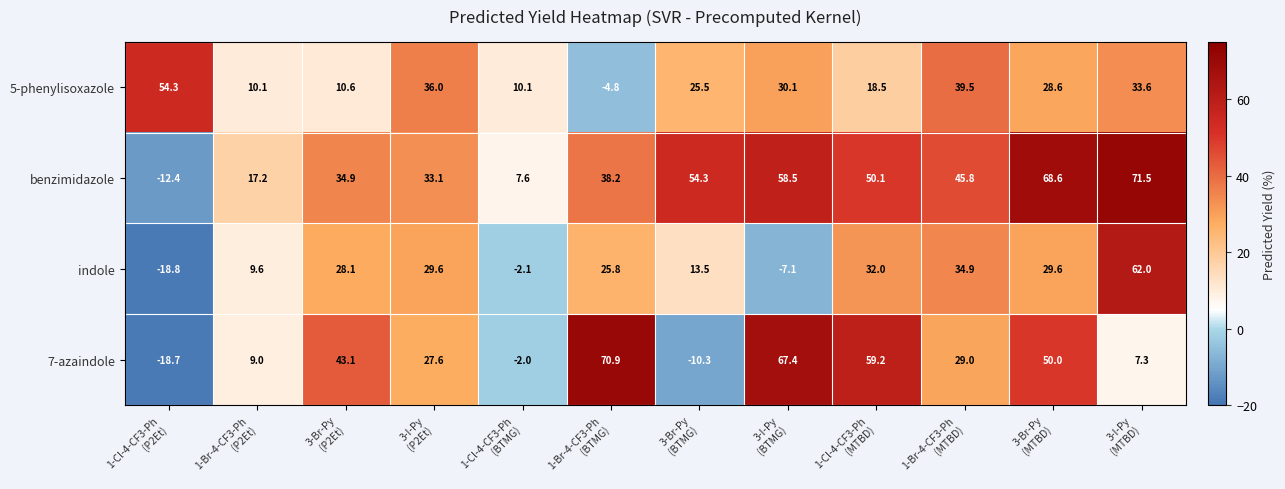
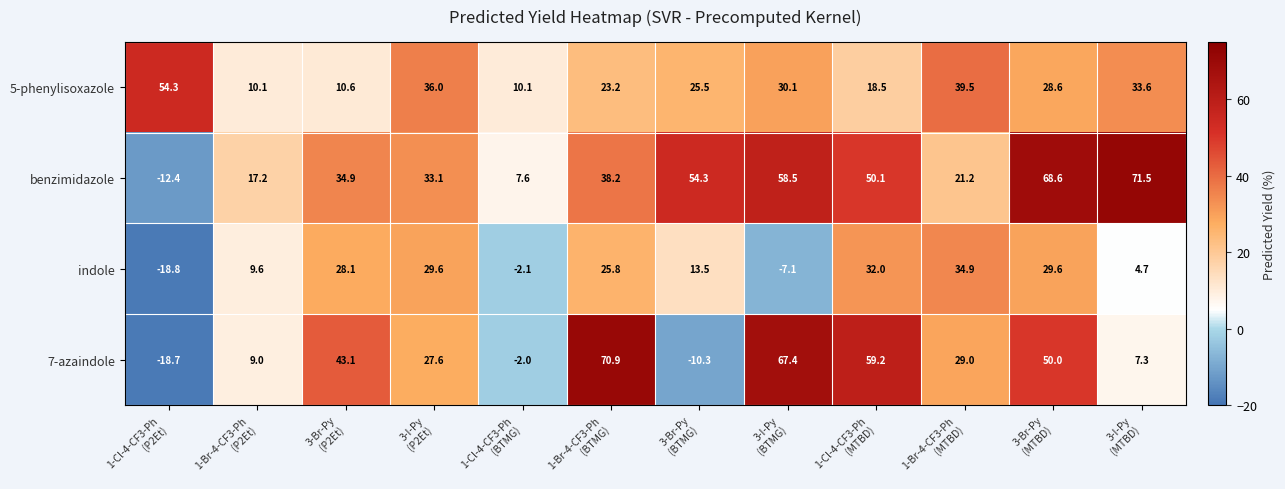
  {
    "5-phenylisoxazole": {
      "1-Cl-4-CF3-Ph (P2Et)": 54.3,
      "1-Br-4-CF3-Ph (P2Et)": 10.1,
      "3-Br-Py (P2Et)": 10.6,
      "3-I-Py (P2Et)": 36.0,
      "1-Cl-4-CF3-Ph (BTMG)": 10.1,
-     "1-Br-4-CF3-Ph (BTMG)": -4.8,
+     "1-Br-4-CF3-Ph (BTMG)": 23.2,
      "3-Br-Py (BTMG)": 25.5,
      "3-I-Py (BTMG)": 30.1,
      "1-Cl-4-CF3-Ph (MTBD)": 18.5,
      "1-Br-4-CF3-Ph (MTBD)": 39.5,
      "3-Br-Py (MTBD)": 28.6,
      "3-I-Py (MTBD)": 33.6
    },
    "benzimidazole": {
      "1-Cl-4-CF3-Ph (P2Et)": -12.4,
      "1-Br-4-CF3-Ph (P2Et)": 17.2,
      "3-Br-Py (P2Et)": 34.9,
      "3-I-Py (P2Et)": 33.1,
      "1-Cl-4-CF3-Ph (BTMG)": 7.6,
      "1-Br-4-CF3-Ph (BTMG)": 38.2,
      "3-Br-Py (BTMG)": 54.3,
      "3-I-Py (BTMG)": 58.5,
      "1-Cl-4-CF3-Ph (MTBD)": 50.1,
-     "1-Br-4-CF3-Ph (MTBD)": 45.8,
+     "1-Br-4-CF3-Ph (MTBD)": 21.2,
      "3-Br-Py (MTBD)": 68.6,
      "3-I-Py (MTBD)": 71.5
    },
    "indole": {
      "1-Cl-4-CF3-Ph (P2Et)": -18.8,
      "1-Br-4-CF3-Ph (P2Et)": 9.6,
      "3-Br-Py (P2Et)": 28.1,
      "3-I-Py (P2Et)": 29.6,
      "1-Cl-4-CF3-Ph (BTMG)": -2.1,
      "1-Br-4-CF3-Ph (BTMG)": 25.8,
      "3-Br-Py (BTMG)": 13.5,
      "3-I-Py (BTMG)": -7.1,
      "1-Cl-4-CF3-Ph (MTBD)": 32.0,
      "1-Br-4-CF3-Ph (MTBD)": 34.9,
      "3-Br-Py (MTBD)": 29.6,
-     "3-I-Py (MTBD)": 62.0
+     "3-I-Py (MTBD)": 4.7
    },
    "7-azaindole": {
      "1-Cl-4-CF3-Ph (P2Et)": -18.7,
      "1-Br-4-CF3-Ph (P2Et)": 9.0,
      "3-Br-Py (P2Et)": 43.1,
      "3-I-Py (P2Et)": 27.6,
      "1-Cl-4-CF3-Ph (BTMG)": -2.0,
      "1-Br-4-CF3-Ph (BTMG)": 70.9,
      "3-Br-Py (BTMG)": -10.3,
      "3-I-Py (BTMG)": 67.4,
      "1-Cl-4-CF3-Ph (MTBD)": 59.2,
      "1-Br-4-CF3-Ph (MTBD)": 29.0,
      "3-Br-Py (MTBD)": 50.0,
      "3-I-Py (MTBD)": 7.3
    }
  }
